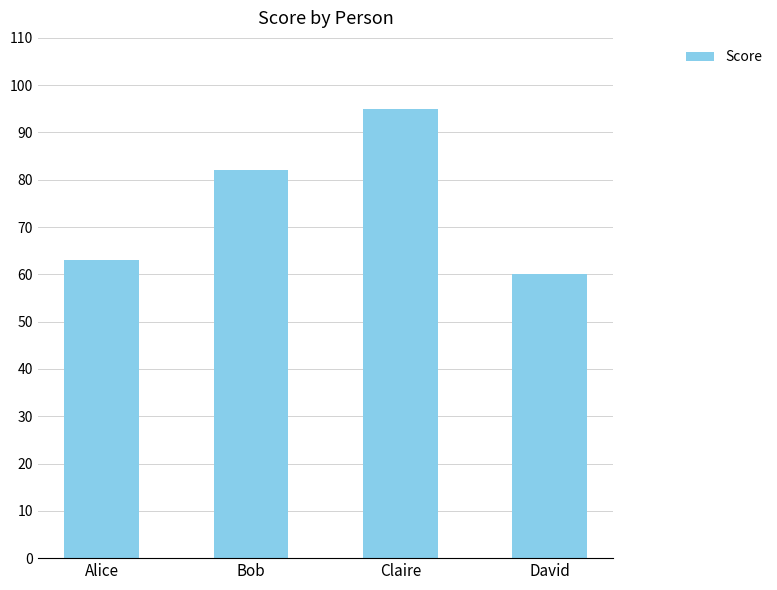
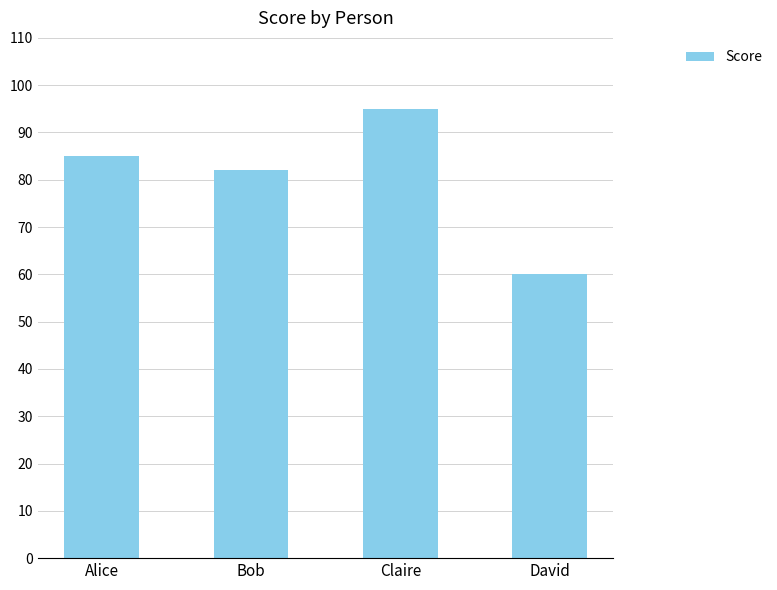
  {
-   "Alice": 63,
+   "Alice": 85,
    "Bob": 82,
    "Claire": 95,
    "David": 60
  }
